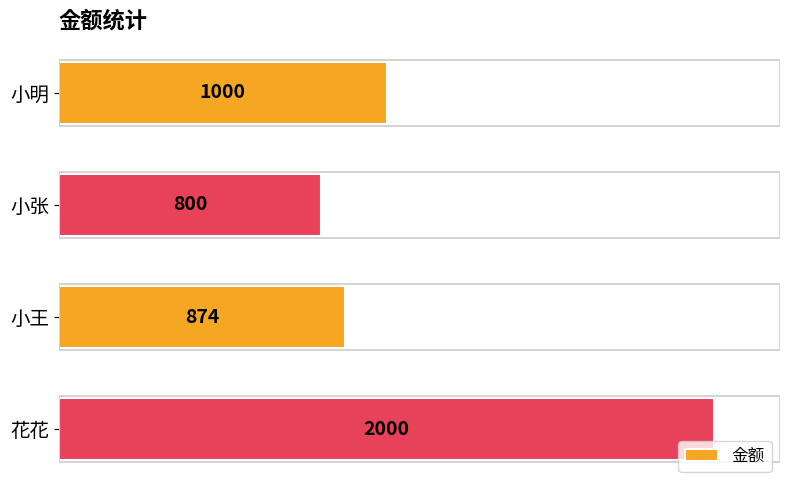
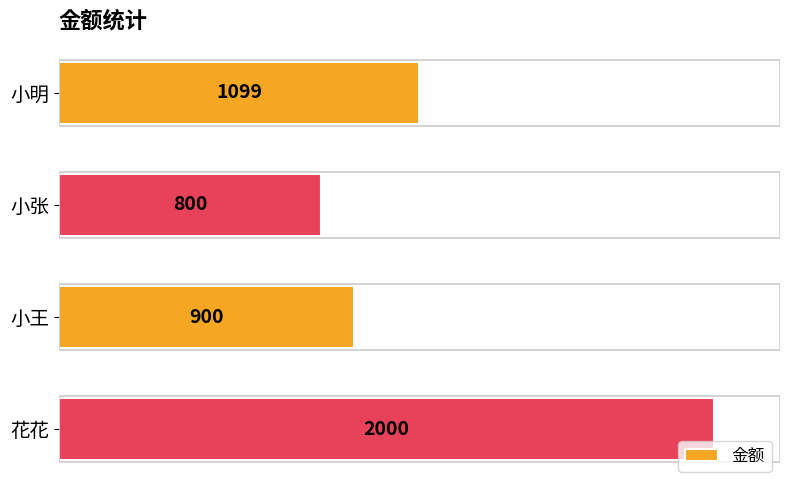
  {
-   "小明": 1000,
+   "小明": 1099,
    "小张": 800,
-   "小王": 874,
+   "小王": 900,
    "花花": 2000
  }
